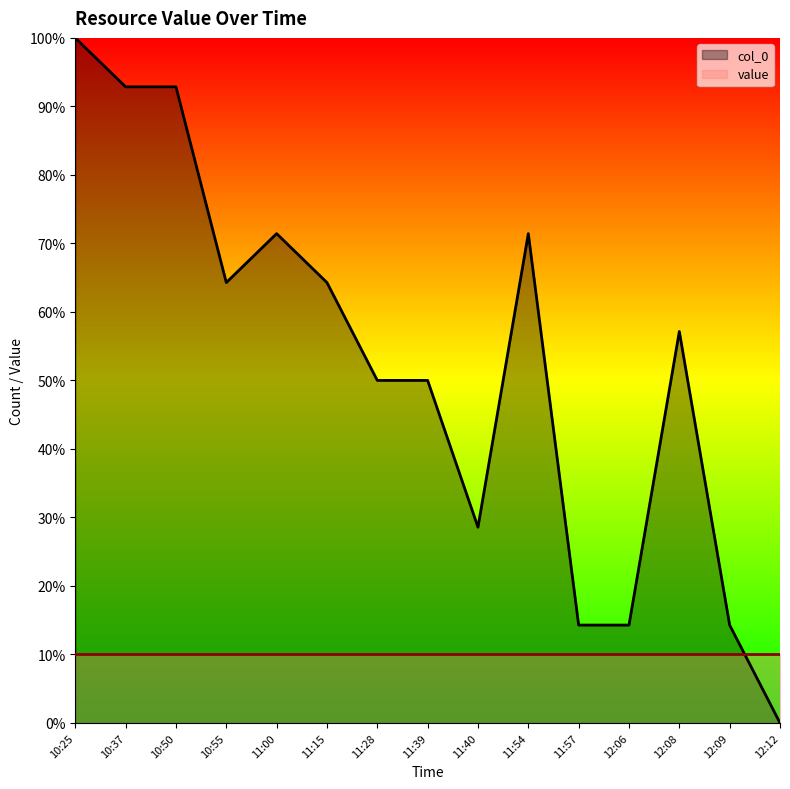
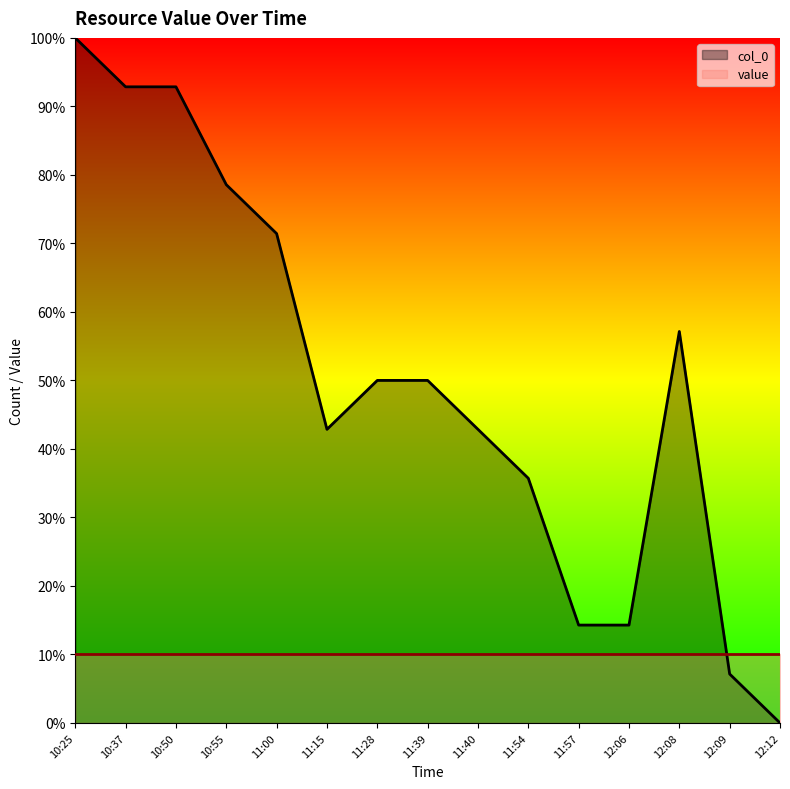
  {
    "col_0": {
      "10:25": "100%",
      "10:37": "93%",
      "10:50": "93%",
-     "10:55": "64%",
+     "10:55": "79%",
      "11:00": "71%",
-     "11:15": "64%",
+     "11:15": "43%",
      "11:28": "50%",
      "11:39": "50%",
-     "11:40": "29%",
-     "11:54": "71%",
+     "11:40": "43%",
+     "11:54": "36%",
      "11:57": "14%",
      "12:06": "14%",
      "12:08": "57%",
-     "12:09": "14%",
+     "12:09": "7%",
      "12:12": "0%"
    },
    "value": {
      "10:25": "10%",
      "10:37": "10%",
      "10:50": "10%",
      "10:55": "10%",
      "11:00": "10%",
      "11:15": "10%",
      "11:28": "10%",
      "11:39": "10%",
      "11:40": "10%",
      "11:54": "10%",
      "11:57": "10%",
      "12:06": "10%",
      "12:08": "10%",
      "12:09": "10%",
      "12:12": "10%"
    }
  }
